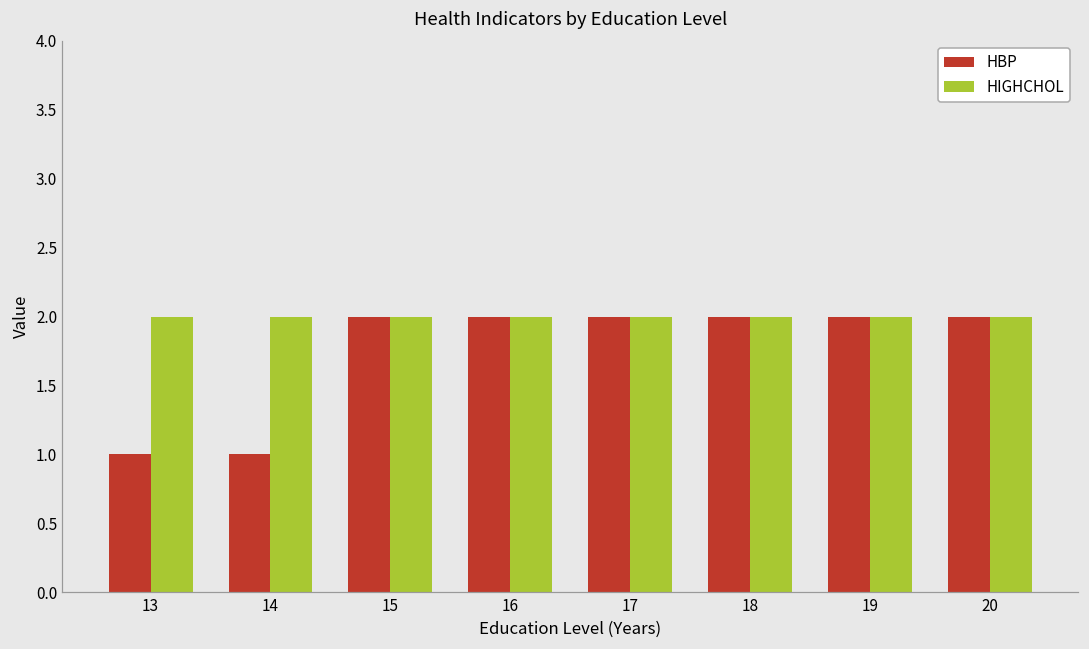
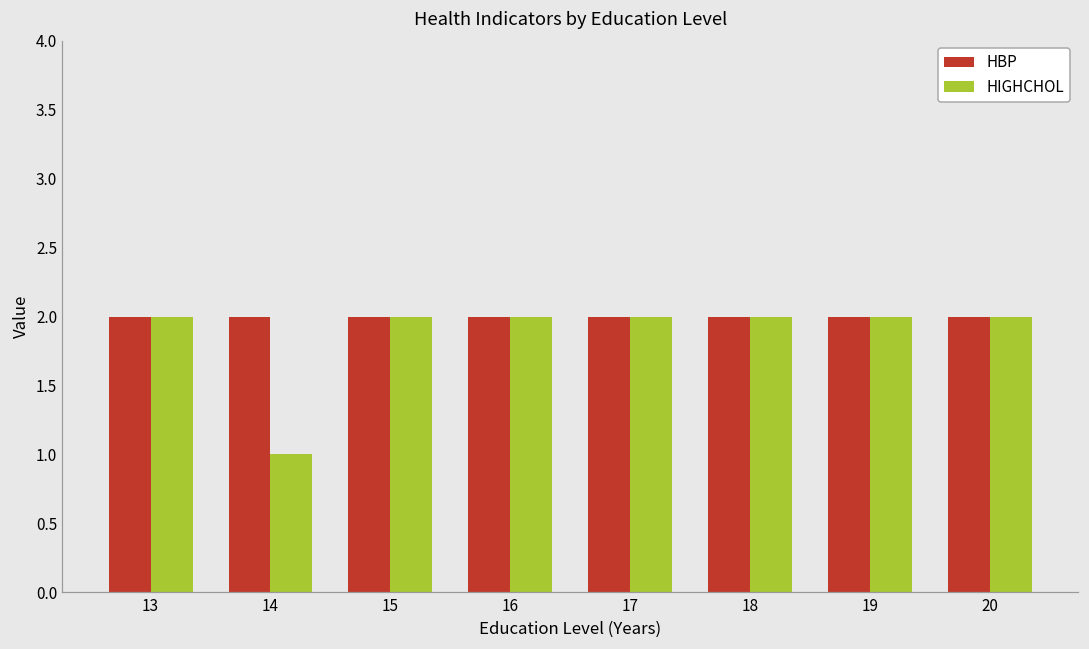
  {
    "HBP": {
-     "13": 1,
-     "14": 1,
+     "13": 2,
+     "14": 2,
      "15": 2,
      "16": 2,
      "17": 2,
      "18": 2,
      "19": 2,
      "20": 2
    },
    "HIGHCHOL": {
      "13": 2,
-     "14": 2,
+     "14": 1,
      "15": 2,
      "16": 2,
      "17": 2,
      "18": 2,
      "19": 2,
      "20": 2
    }
  }
